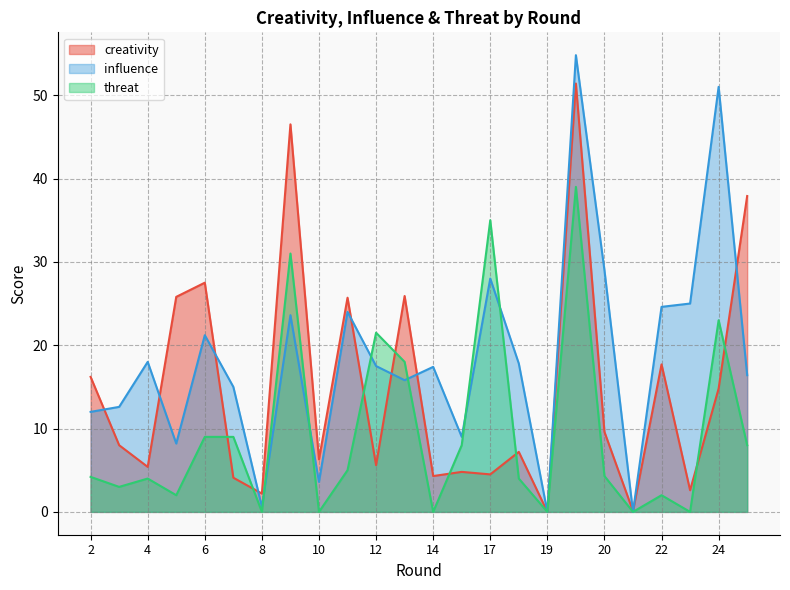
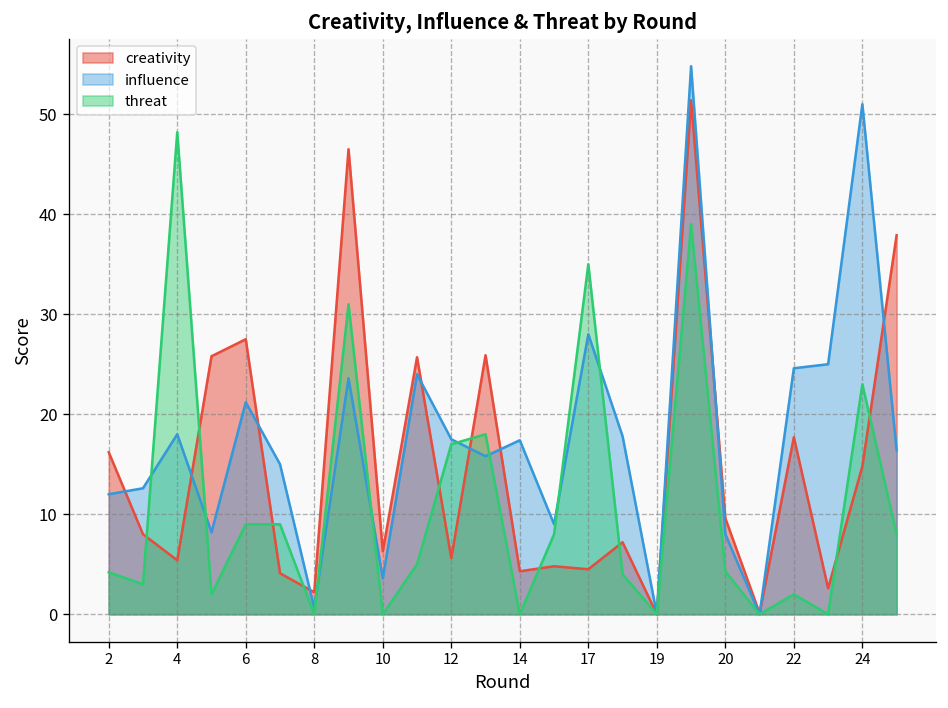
  {
    "creativity": {
      "2": 16,
      "4": 5,
      "6": 28,
      "8": 2,
      "10": 6,
      "12": 6,
      "14": 4,
      "20": 10,
      "22": 18,
      "24": 15
    },
    "influence": {
      "2": 12,
      "4": 18,
      "6": 21,
      "8": 1,
      "10": 4,
      "12": 18,
      "14": 17,
-     "20": 29,
+     "20": 8,
      "22": 25,
      "24": 51
    },
    "threat": {
      "2": 4,
-     "4": 4,
+     "4": 48,
      "6": 9,
      "8": 0,
      "10": 0,
-     "12": 22,
+     "12": 17,
      "14": 0,
      "20": 4,
      "22": 2,
      "24": 23
    }
  }
